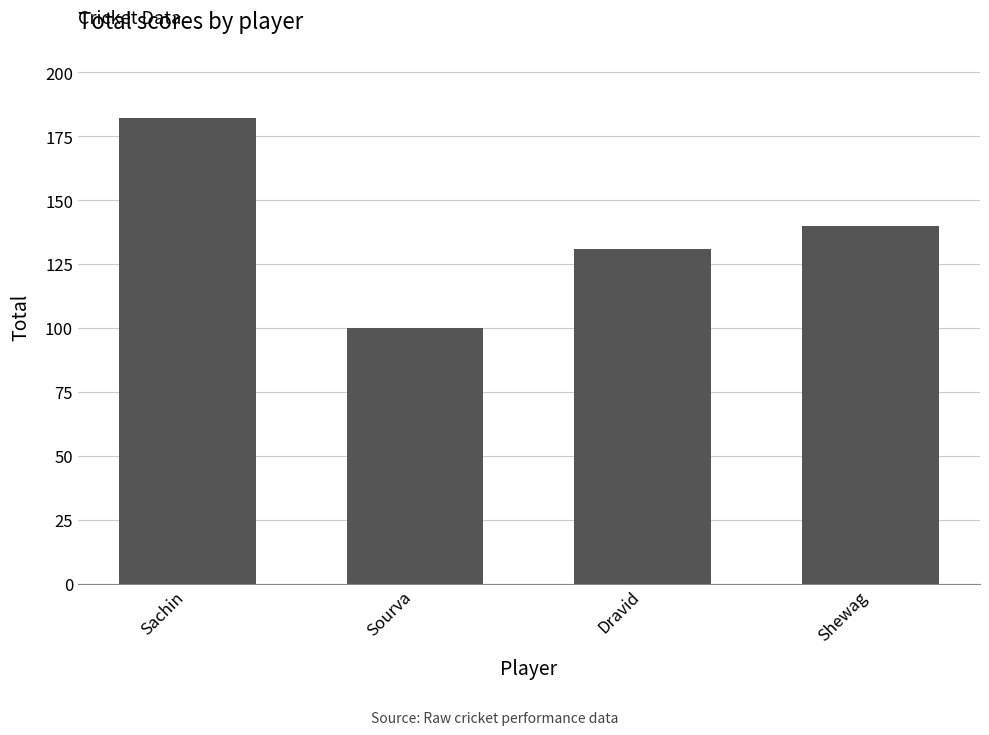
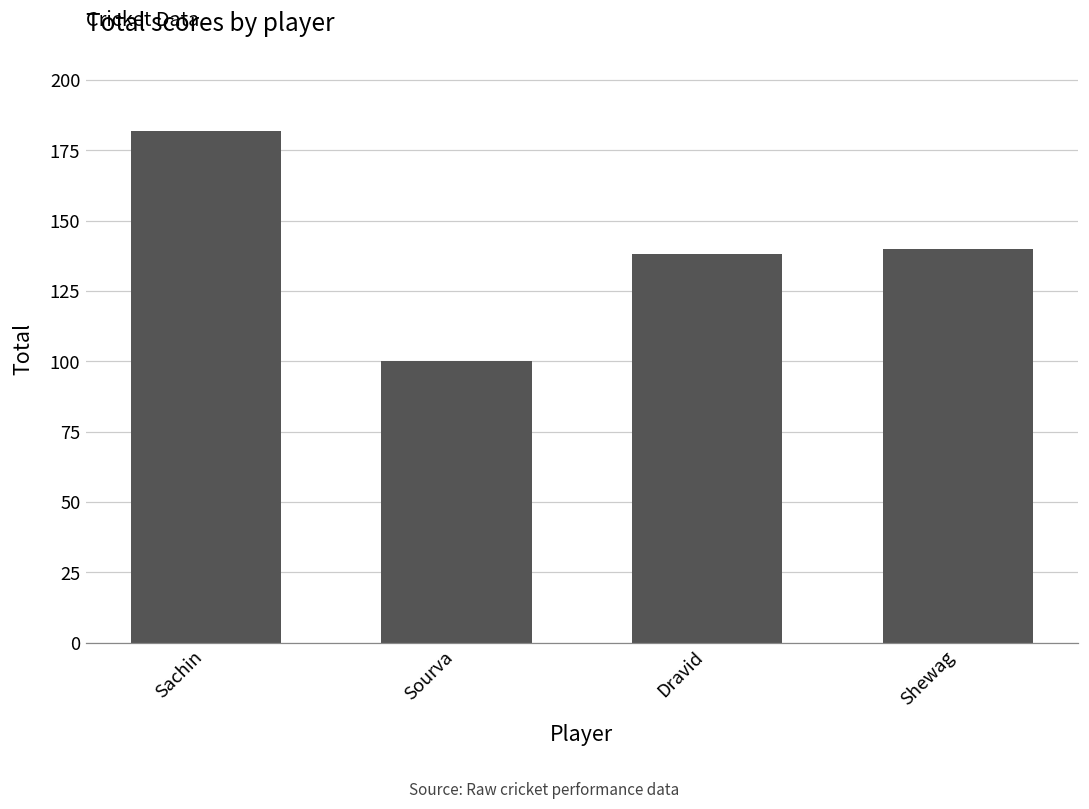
  {
    "Sachin": 182,
    "Sourva": 100,
-   "Dravid": 131,
+   "Dravid": 138,
    "Shewag": 140
  }
